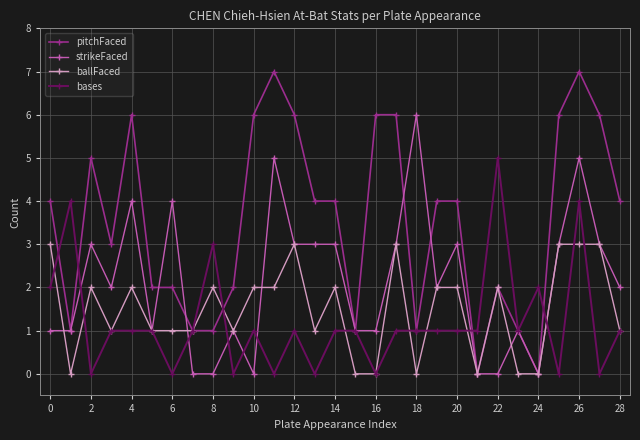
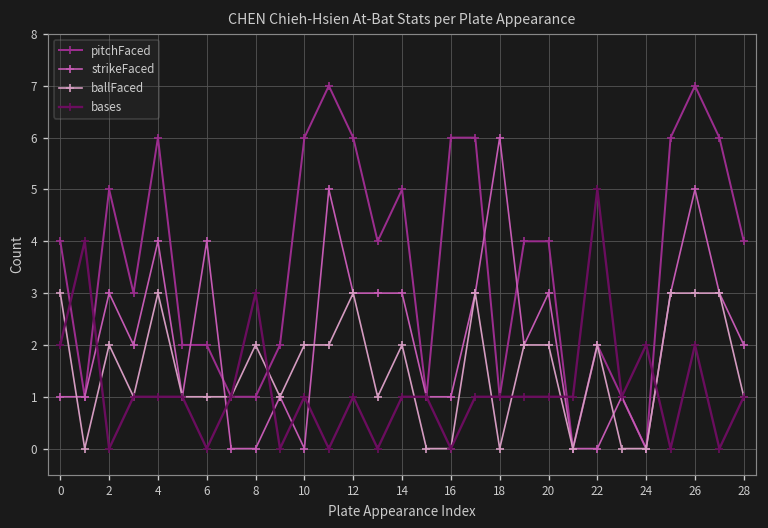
  {
    "pitchFaced": {
      "0": 4,
      "2": 5,
      "4": 6,
      "6": 2,
      "8": 1,
      "10": 6,
      "12": 6,
-     "14": 4,
+     "14": 5,
      "16": 6,
      "20": 4,
      "26": 7,
      "28": 4
    },
    "strikeFaced": {
      "0": 1,
      "2": 3,
      "4": 4,
      "6": 4,
      "8": 0,
      "10": 0,
      "14": 3,
      "16": 1,
      "18": 6,
      "20": 3,
      "22": 0,
      "26": 5,
      "28": 2
    },
    "ballFaced": {
      "0": 3,
      "2": 2,
-     "4": 2,
+     "4": 3,
      "6": 1,
      "8": 2,
      "10": 2,
      "14": 2,
      "18": 0,
      "20": 2,
      "26": 3
    },
    "bases": {
      "0": 2,
      "2": 0,
      "4": 1,
      "6": 0,
      "8": 3,
      "10": 1,
      "12": 1,
      "14": 1,
      "20": 1,
      "22": 5,
      "24": 2,
-     "26": 4
+     "26": 2
    }
  }
